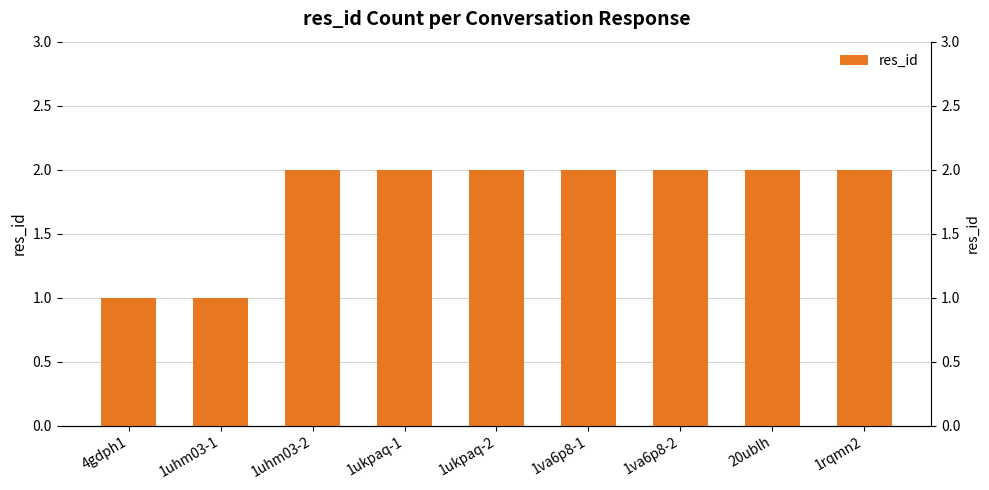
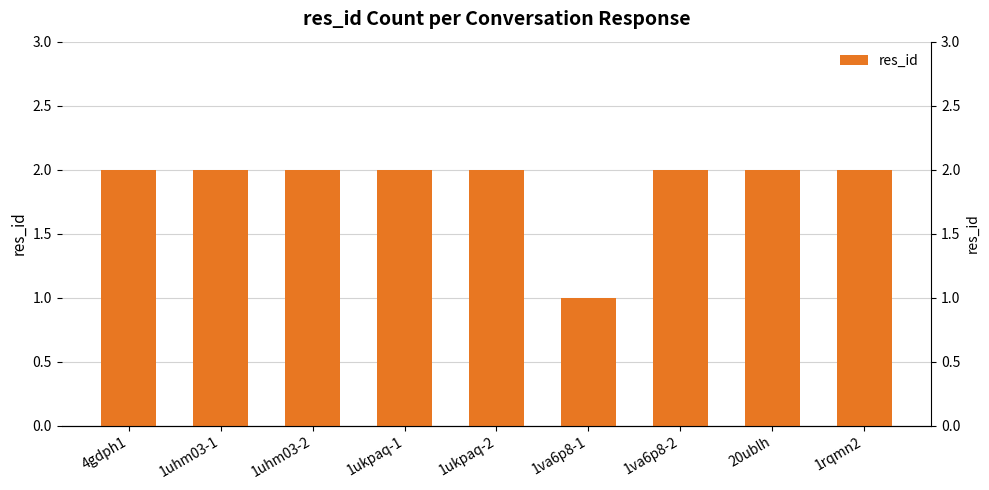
  {
-   "4gdph1": 1,
-   "1uhm03-1": 1,
+   "4gdph1": 2,
+   "1uhm03-1": 2,
    "1uhm03-2": 2,
    "1ukpaq-1": 2,
    "1ukpaq-2": 2,
-   "1va6p8-1": 2,
+   "1va6p8-1": 1,
    "1va6p8-2": 2,
    "20ublh": 2,
    "1rqmn2": 2
  }
